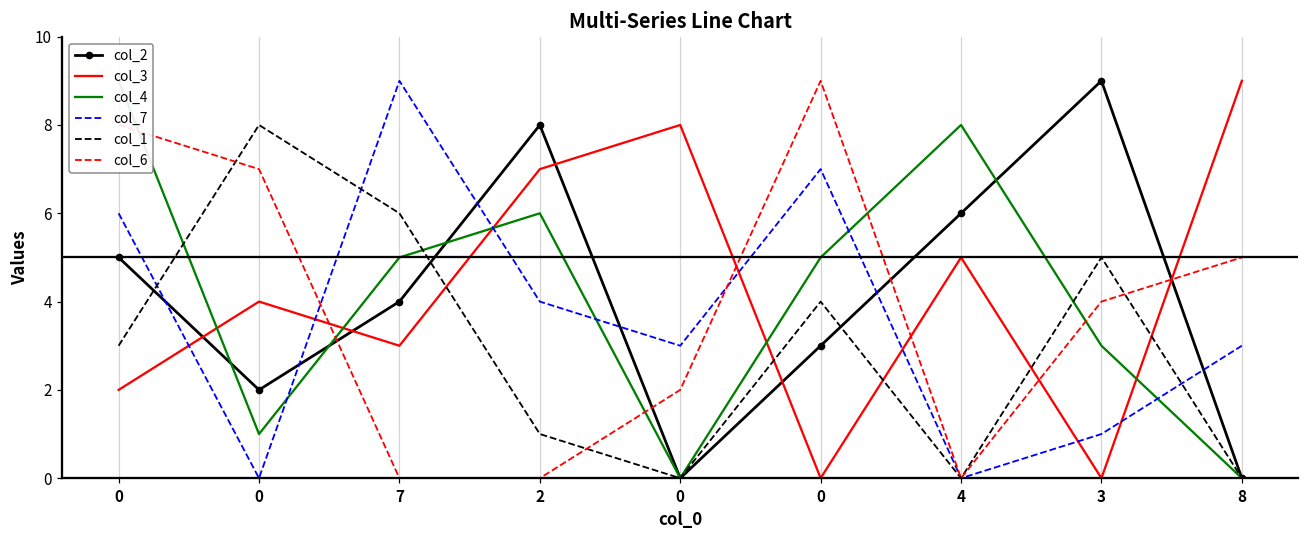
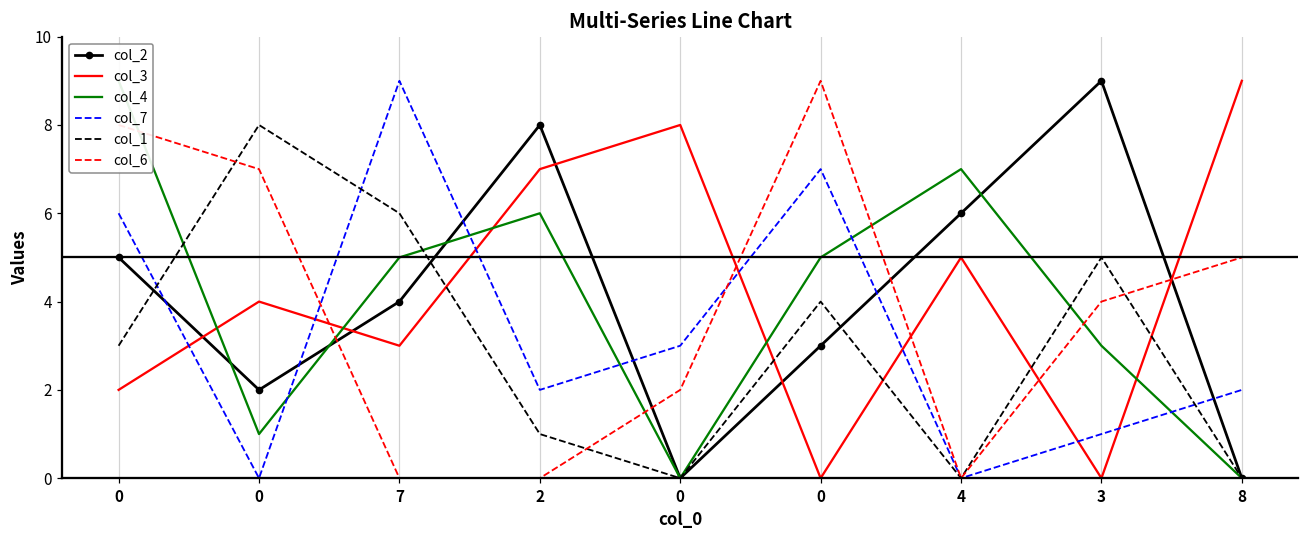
  {
    "col_4": {
      "7": 5,
      "2": 6,
-     "4": 8,
+     "4": 7,
      "3": 3
    },
    "col_7": {
      "7": 9,
-     "2": 4,
+     "2": 2,
      "3": 1,
-     "8": 3
+     "8": 2
    }
  }
